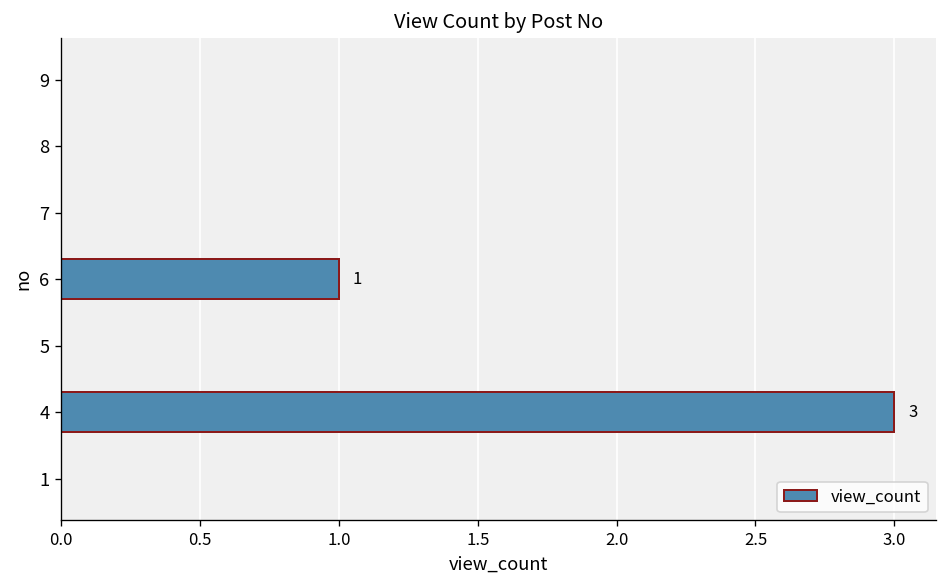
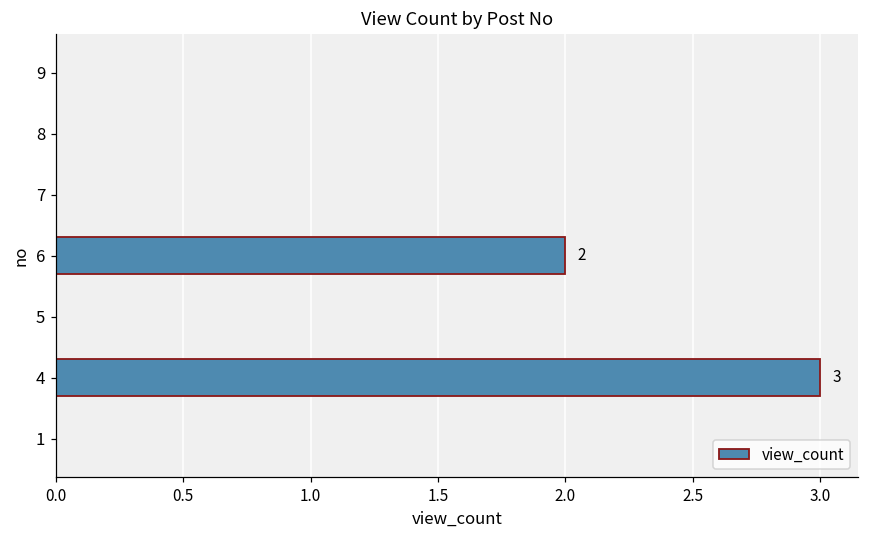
  {
-   "6": 1,
+   "6": 2,
    "4": 3
  }
